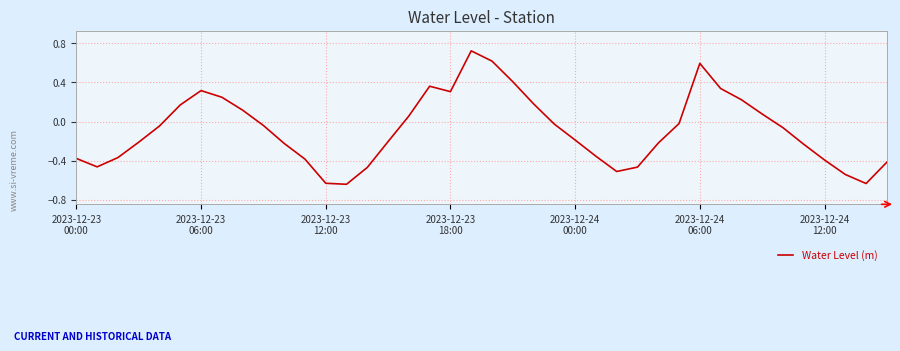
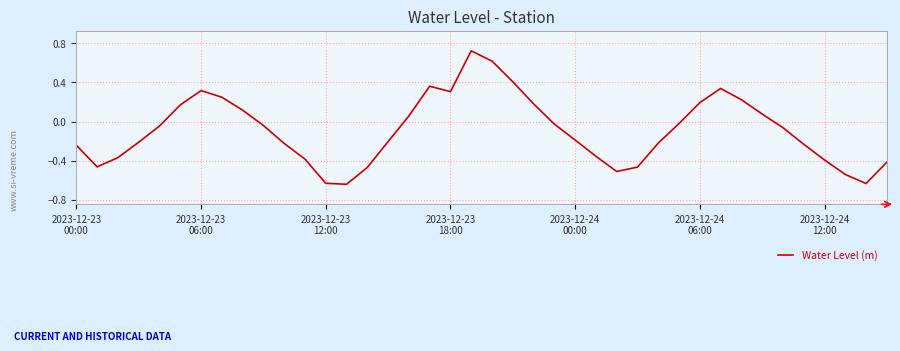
  {
-   "2023-12-23 00:00": -0.4,
+   "2023-12-23 00:00": -0.2,
    "2023-12-23 06:00": 0.3,
    "2023-12-23 12:00": -0.6,
    "2023-12-23 18:00": 0.3,
    "2023-12-24 00:00": -0.2,
-   "2023-12-24 06:00": 0.6,
+   "2023-12-24 06:00": 0.2,
    "2023-12-24 12:00": -0.4
  }
